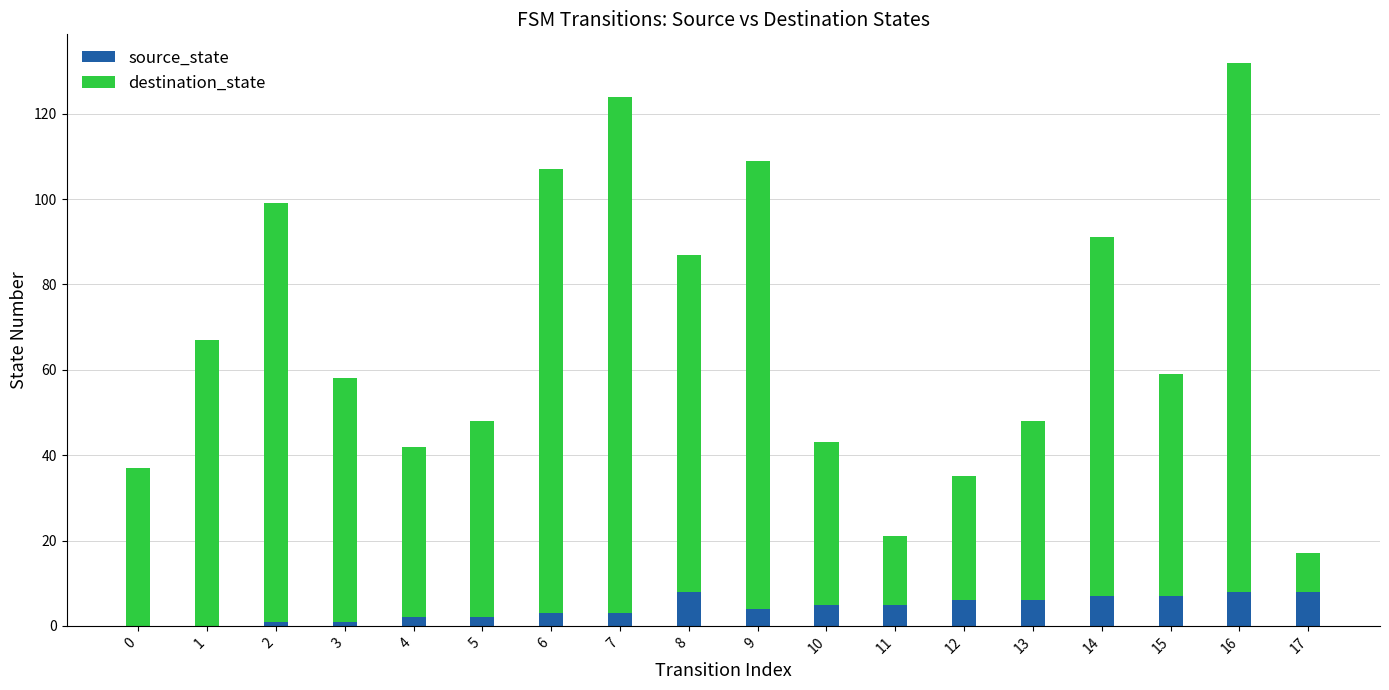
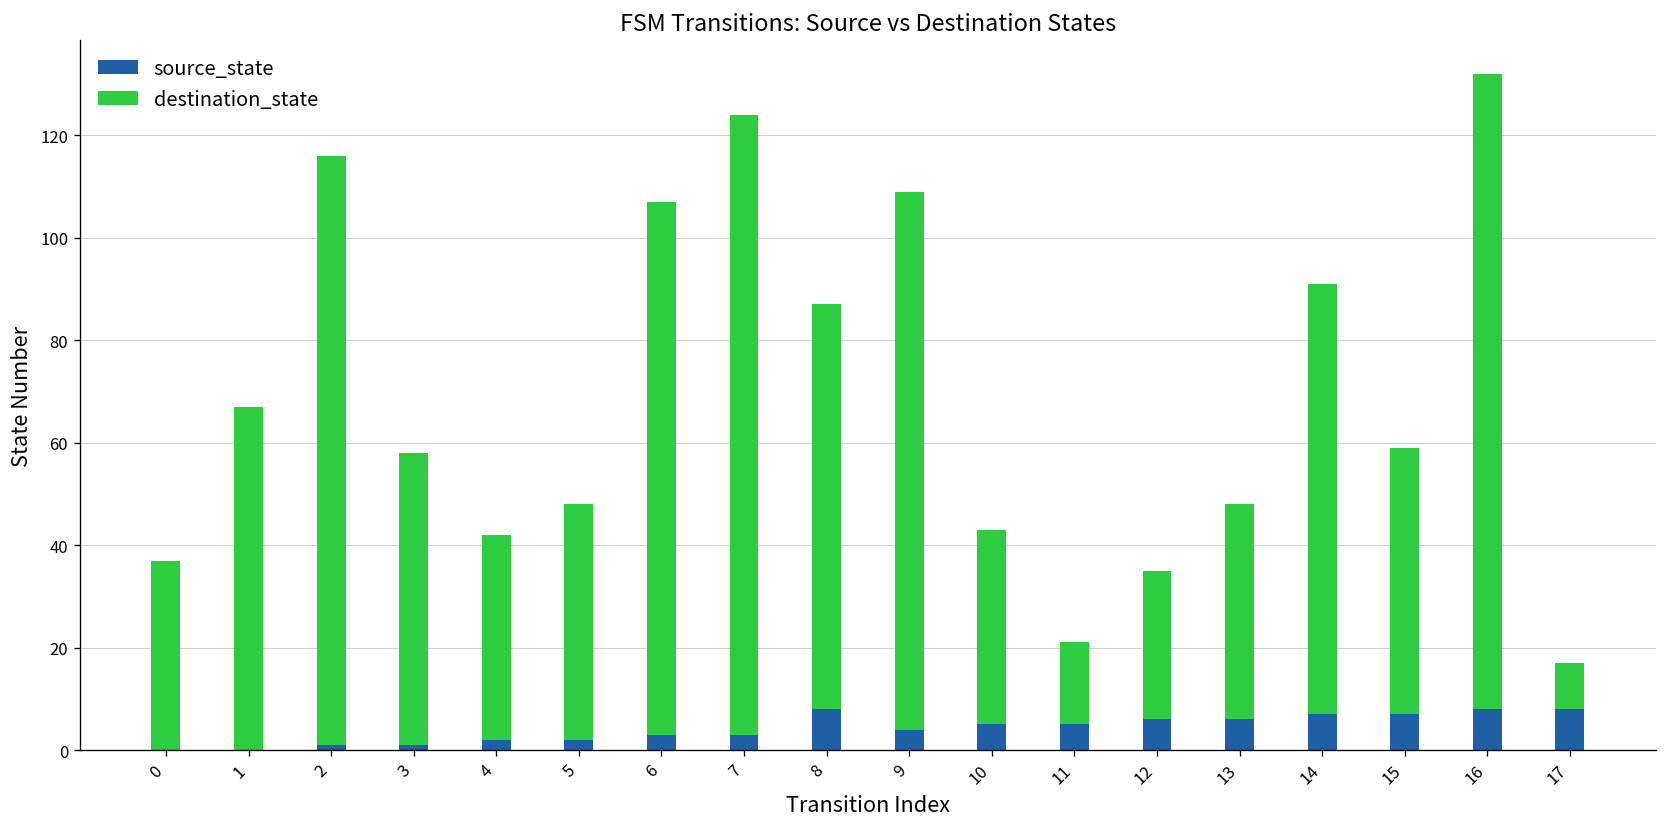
  {
    "source_state": {
      "0": 0,
      "1": 0,
      "2": 1,
      "3": 1,
      "4": 2,
      "5": 2,
      "6": 3,
      "7": 3,
      "8": 8,
      "9": 4,
      "10": 5,
      "11": 5,
      "12": 6,
      "13": 6,
      "14": 7,
      "15": 7,
      "16": 8,
      "17": 8
    },
    "destination_state": {
      "0": 37,
      "1": 67,
-     "2": 98,
+     "2": 115,
      "3": 57,
      "4": 40,
      "5": 46,
      "6": 104,
      "7": 121,
      "8": 79,
      "9": 105,
      "10": 38,
      "11": 16,
      "12": 29,
      "13": 42,
      "14": 84,
      "15": 52,
      "16": 124,
      "17": 9
    }
  }
